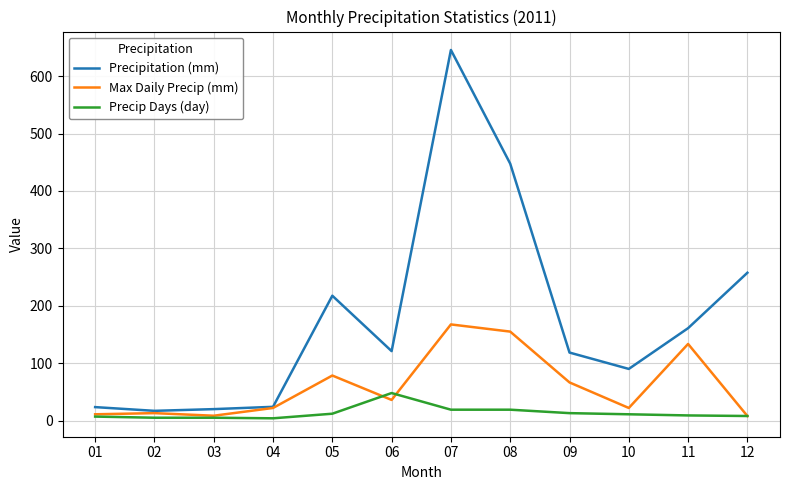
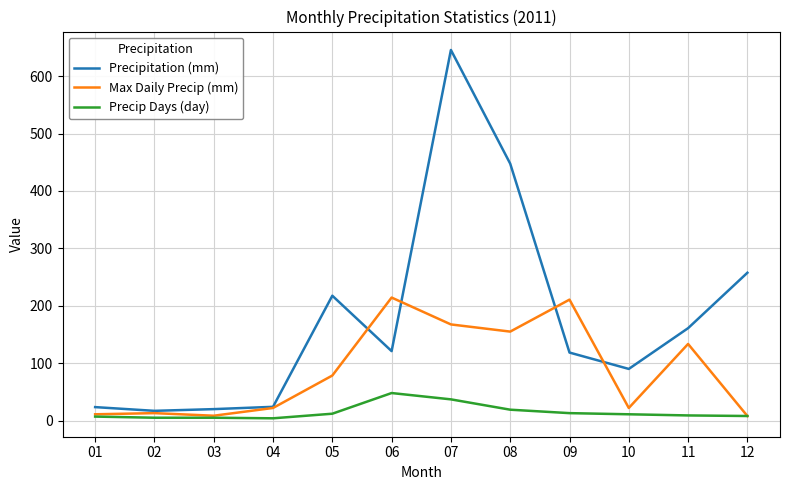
  {
    "Precipitation (mm)": {
      "01": 20,
      "03": 20,
      "05": 220,
      "06": 120,
      "07": 650,
      "08": 450,
      "09": 120,
      "10": 90,
      "11": 160,
      "12": 260
    },
    "Max Daily Precip (mm)": {
      "05": 80,
-     "06": 40,
+     "06": 210,
      "07": 170,
      "08": 160,
-     "09": 70,
+     "09": 210,
      "10": 20,
      "11": 130
    },
    "Precip Days (day)": {
      "02": 10,
      "04": 0,
      "05": 10,
      "06": 50,
-     "07": 20,
+     "07": 40,
      "08": 20,
      "09": 10,
      "10": 10,
      "11": 10
    }
  }
